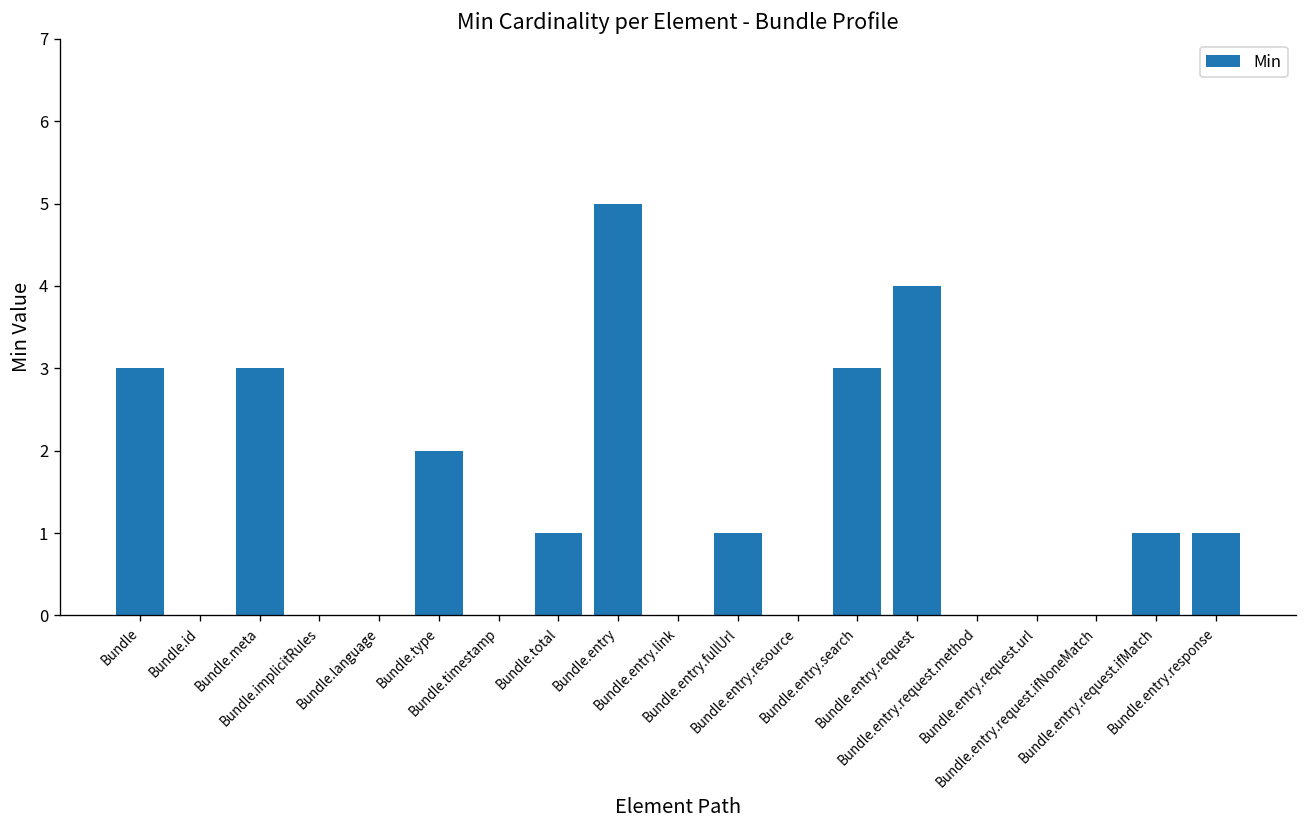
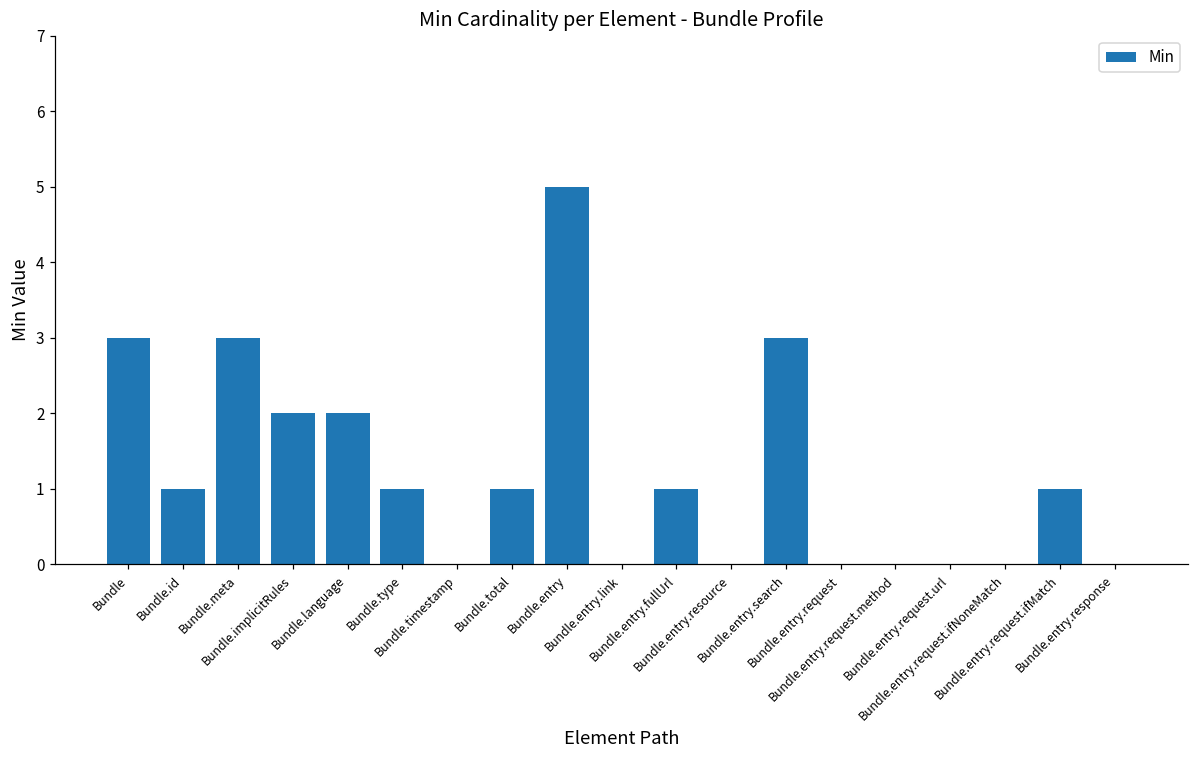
  {
    "Bundle": 3,
-   "Bundle.id": 0,
+   "Bundle.id": 1,
    "Bundle.meta": 3,
-   "Bundle.implicitRules": 0,
-   "Bundle.language": 0,
-   "Bundle.type": 2,
+   "Bundle.implicitRules": 2,
+   "Bundle.language": 2,
+   "Bundle.type": 1,
    "Bundle.timestamp": 0,
    "Bundle.total": 1,
    "Bundle.entry": 5,
    "Bundle.entry.link": 0,
    "Bundle.entry.fullUrl": 1,
    "Bundle.entry.resource": 0,
    "Bundle.entry.search": 3,
-   "Bundle.entry.request": 4,
+   "Bundle.entry.request": 0,
    "Bundle.entry.request.method": 0,
    "Bundle.entry.request.url": 0,
    "Bundle.entry.request.ifNoneMatch": 0,
    "Bundle.entry.request.ifMatch": 1,
-   "Bundle.entry.response": 1
+   "Bundle.entry.response": 0
  }
